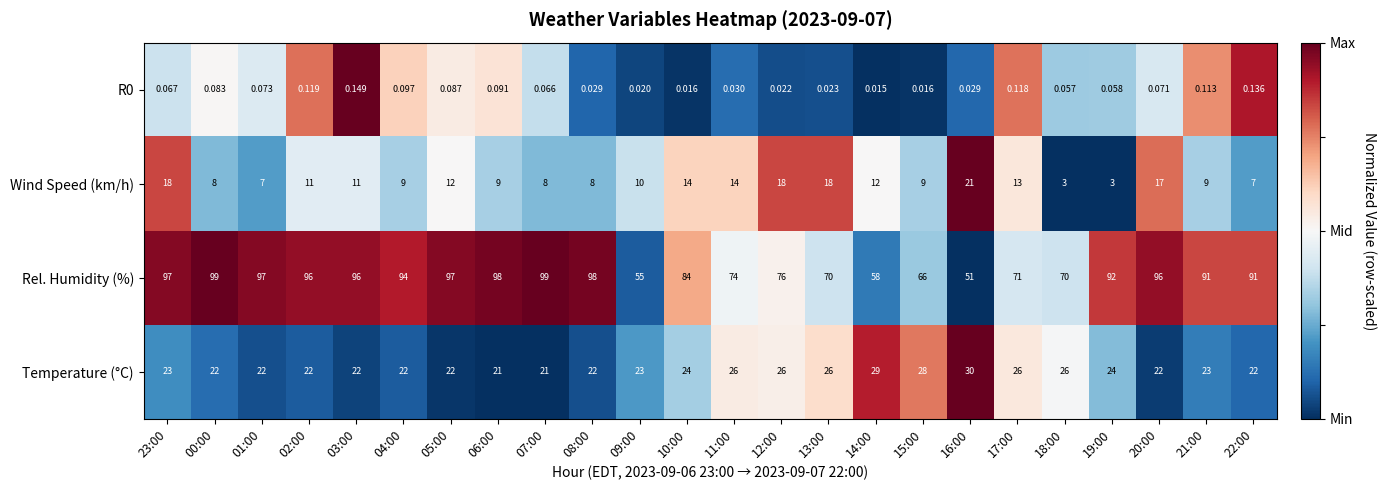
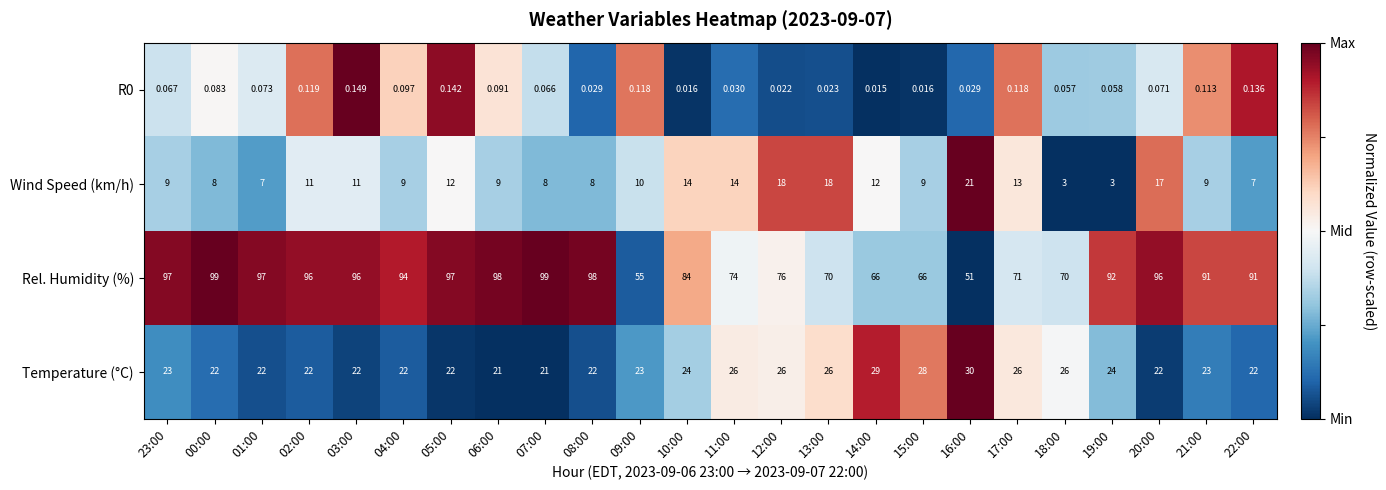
  {
    "R0": {
      "23:00": 0.067,
      "00:00": 0.083,
      "01:00": 0.073,
      "02:00": 0.119,
      "03:00": 0.149,
      "04:00": 0.097,
-     "05:00": 0.087,
+     "05:00": 0.142,
      "06:00": 0.091,
      "07:00": 0.066,
      "08:00": 0.029,
-     "09:00": 0.020,
+     "09:00": 0.118,
      "10:00": 0.016,
      "11:00": 0.030,
      "12:00": 0.022,
      "13:00": 0.023,
      "14:00": 0.015,
      "15:00": 0.016,
      "16:00": 0.029,
      "17:00": 0.118,
      "18:00": 0.057,
      "19:00": 0.058,
      "20:00": 0.071,
      "21:00": 0.113,
      "22:00": 0.136
    },
    "Wind Speed (km/h)": {
-     "23:00": 18,
+     "23:00": 9,
      "00:00": 8,
      "01:00": 7,
      "02:00": 11,
      "03:00": 11,
      "04:00": 9,
      "05:00": 12,
      "06:00": 9,
      "07:00": 8,
      "08:00": 8,
      "09:00": 10,
      "10:00": 14,
      "11:00": 14,
      "12:00": 18,
      "13:00": 18,
      "14:00": 12,
      "15:00": 9,
      "16:00": 21,
      "17:00": 13,
      "18:00": 3,
      "19:00": 3,
      "20:00": 17,
      "21:00": 9,
      "22:00": 7
    },
    "Rel. Humidity (%)": {
      "23:00": 97,
      "00:00": 99,
      "01:00": 97,
      "02:00": 96,
      "03:00": 96,
      "04:00": 94,
      "05:00": 97,
      "06:00": 98,
      "07:00": 99,
      "08:00": 98,
      "09:00": 55,
      "10:00": 84,
      "11:00": 74,
      "12:00": 76,
      "13:00": 70,
-     "14:00": 58,
+     "14:00": 66,
      "15:00": 66,
      "16:00": 51,
      "17:00": 71,
      "18:00": 70,
      "19:00": 92,
      "20:00": 96,
      "21:00": 91,
      "22:00": 91
    },
    "Temperature (°C)": {
      "23:00": 23,
      "00:00": 22,
      "01:00": 22,
      "02:00": 22,
      "03:00": 22,
      "04:00": 22,
      "05:00": 22,
      "06:00": 21,
      "07:00": 21,
      "08:00": 22,
      "09:00": 23,
      "10:00": 24,
      "11:00": 26,
      "12:00": 26,
      "13:00": 26,
      "14:00": 29,
      "15:00": 28,
      "16:00": 30,
      "17:00": 26,
      "18:00": 26,
      "19:00": 24,
      "20:00": 22,
      "21:00": 23,
      "22:00": 22
    }
  }
